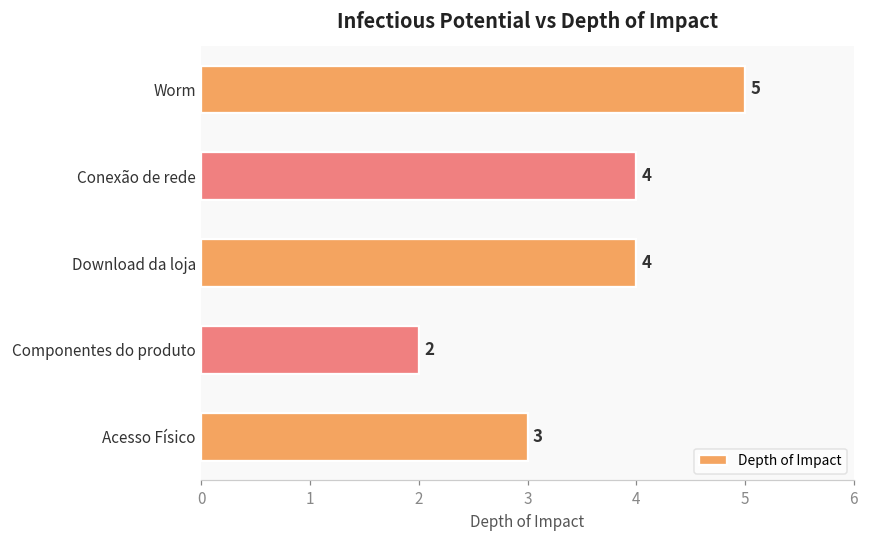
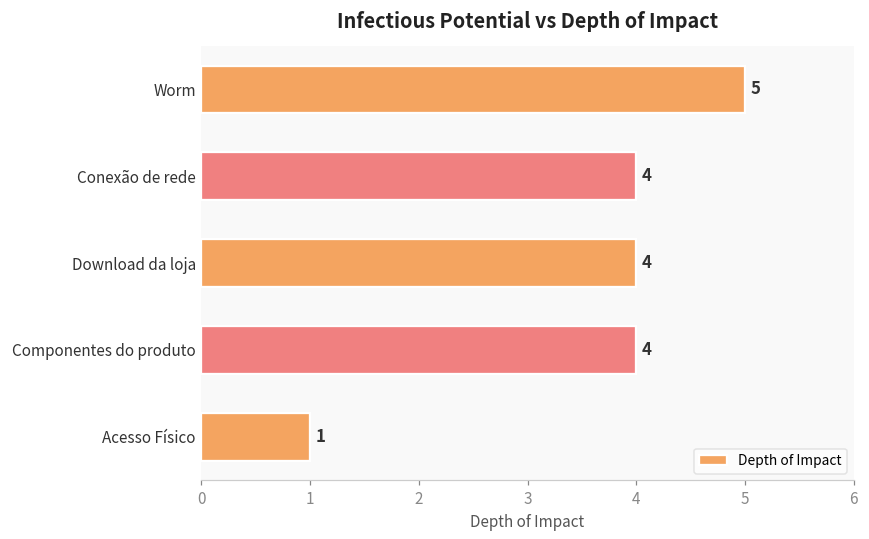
  {
    "Worm": 5,
    "Conexão de rede": 4,
    "Download da loja": 4,
-   "Componentes do produto": 2,
-   "Acesso Físico": 3
+   "Componentes do produto": 4,
+   "Acesso Físico": 1
  }
